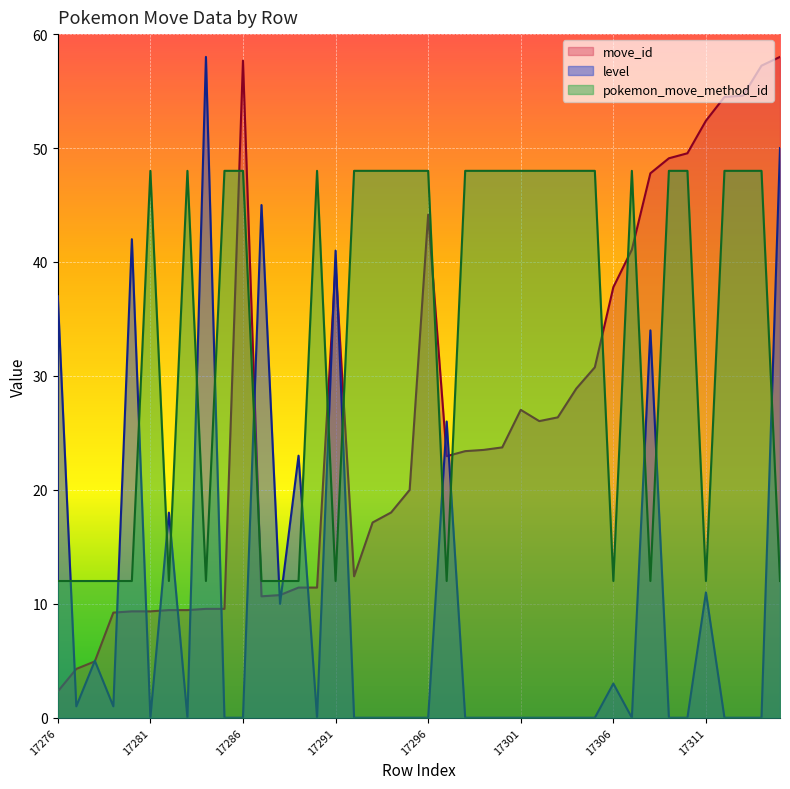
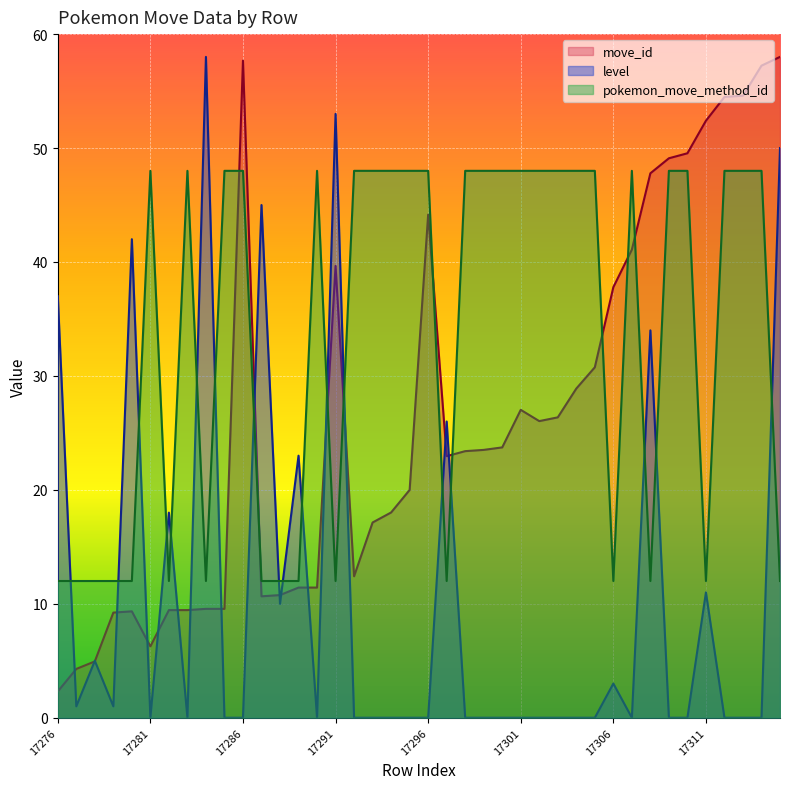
  {
    "move_id": {
      "17276": 2.3,
-     "17281": 9.3,
+     "17281": 6.3,
      "17286": 57.7,
      "17291": 39.7,
      "17296": 44.2,
      "17301": 27.0,
      "17306": 37.8,
      "17311": 52.4
    },
    "level": {
      "17276": 37,
      "17281": 0,
      "17286": 0,
-     "17291": 41,
+     "17291": 53,
      "17296": 0,
      "17301": 0,
      "17306": 3,
      "17311": 11
    },
    "pokemon_move_method_id": {
      "17276": 12.0,
      "17281": 48.0,
      "17286": 48.0,
      "17291": 12.0,
      "17296": 48.0,
      "17301": 48.0,
      "17306": 12.0,
      "17311": 12.0
    }
  }
